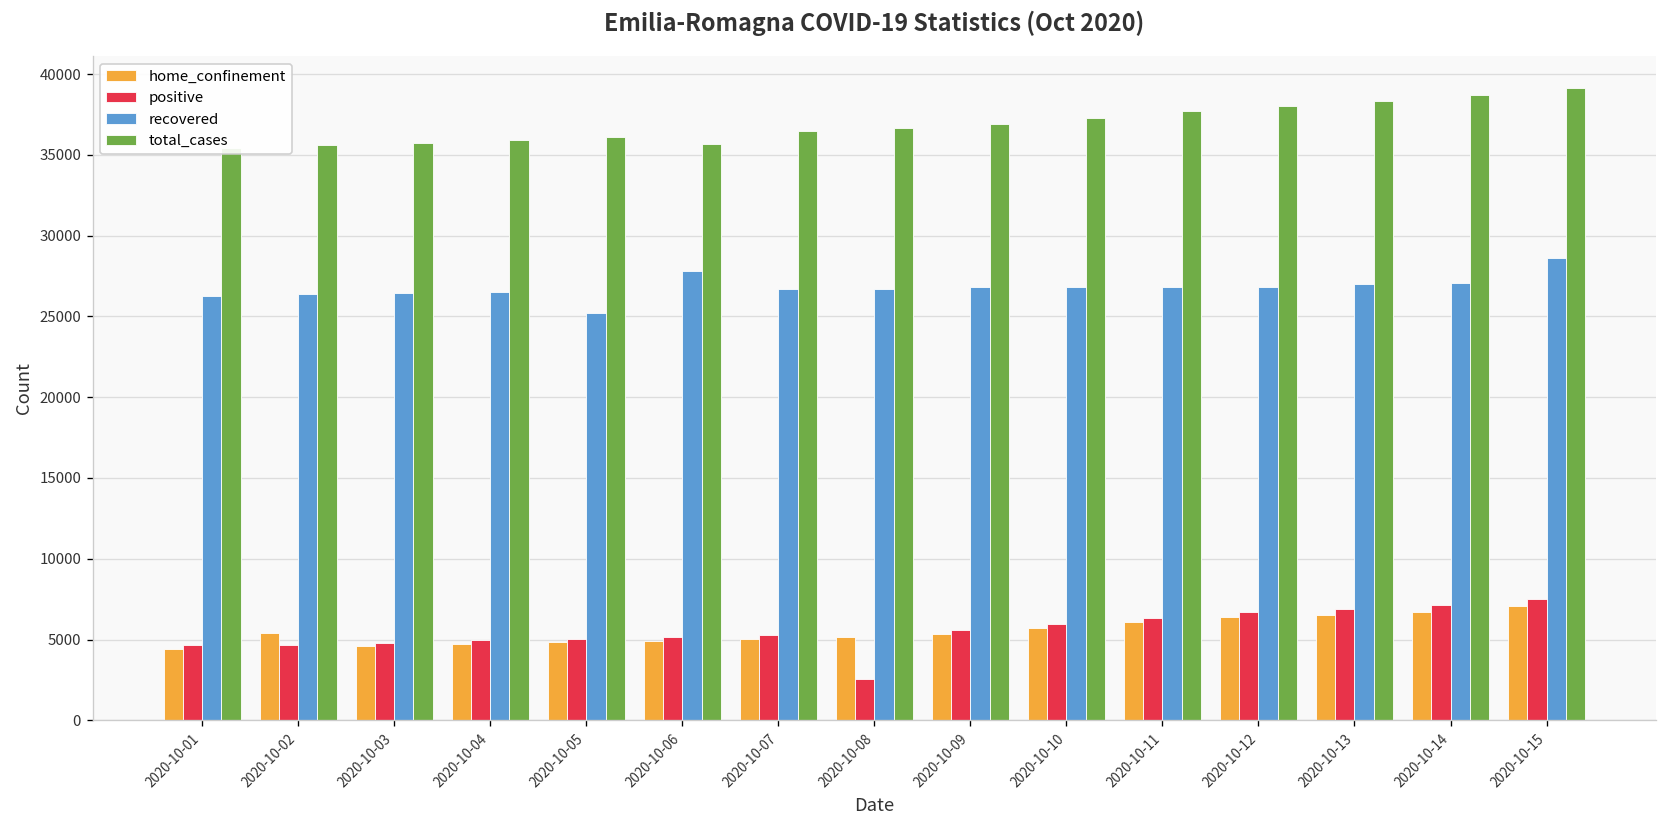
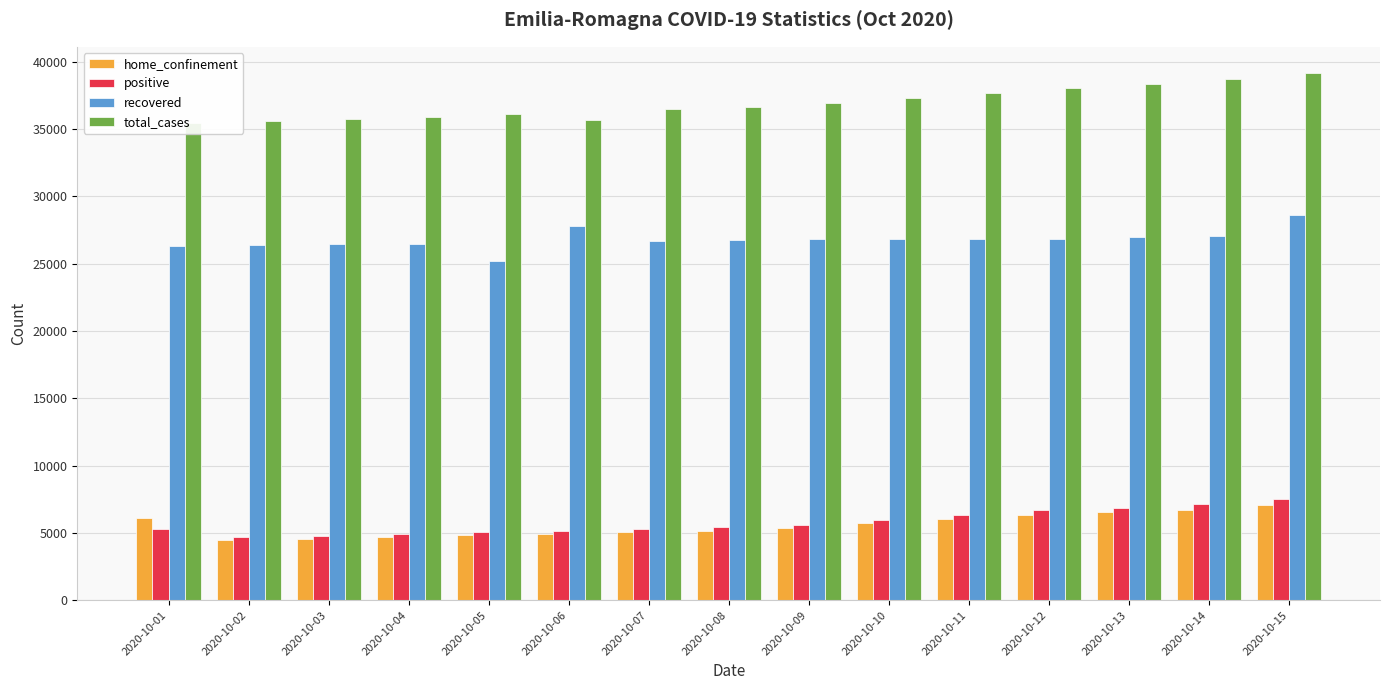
  {
    "home_confinement": {
-     "2020-10-01": 4400,
-     "2020-10-02": 5400,
+     "2020-10-01": 6100,
+     "2020-10-02": 4500,
      "2020-10-03": 4600,
      "2020-10-04": 4700,
      "2020-10-05": 4800,
      "2020-10-06": 4900,
      "2020-10-07": 5100,
      "2020-10-08": 5200,
      "2020-10-09": 5400,
      "2020-10-10": 5700,
      "2020-10-11": 6100,
      "2020-10-12": 6400,
      "2020-10-13": 6500,
      "2020-10-14": 6700,
      "2020-10-15": 7100
    },
    "positive": {
-     "2020-10-01": 4700,
+     "2020-10-01": 5300,
      "2020-10-02": 4700,
      "2020-10-03": 4800,
      "2020-10-04": 5000,
      "2020-10-05": 5000,
      "2020-10-06": 5200,
      "2020-10-07": 5300,
-     "2020-10-08": 2600,
+     "2020-10-08": 5400,
      "2020-10-09": 5600,
      "2020-10-10": 6000,
      "2020-10-11": 6300,
      "2020-10-12": 6700,
      "2020-10-13": 6900,
      "2020-10-14": 7100,
      "2020-10-15": 7500
    },
    "recovered": {
      "2020-10-01": 26300,
      "2020-10-02": 26400,
      "2020-10-03": 26500,
      "2020-10-04": 26500,
      "2020-10-05": 25200,
      "2020-10-06": 27800,
      "2020-10-07": 26700,
      "2020-10-08": 26700,
      "2020-10-09": 26800,
      "2020-10-10": 26800,
      "2020-10-11": 26800,
      "2020-10-12": 26800,
      "2020-10-13": 27000,
      "2020-10-14": 27000,
      "2020-10-15": 28600
    },
    "total_cases": {
      "2020-10-02": 35600,
      "2020-10-03": 35700,
      "2020-10-04": 35900,
      "2020-10-05": 36100,
      "2020-10-06": 35700,
      "2020-10-07": 36500,
      "2020-10-08": 36600,
      "2020-10-09": 36900,
      "2020-10-10": 37300,
      "2020-10-11": 37700,
      "2020-10-12": 38000,
      "2020-10-13": 38400,
      "2020-10-14": 38700,
      "2020-10-15": 39100
    }
  }
